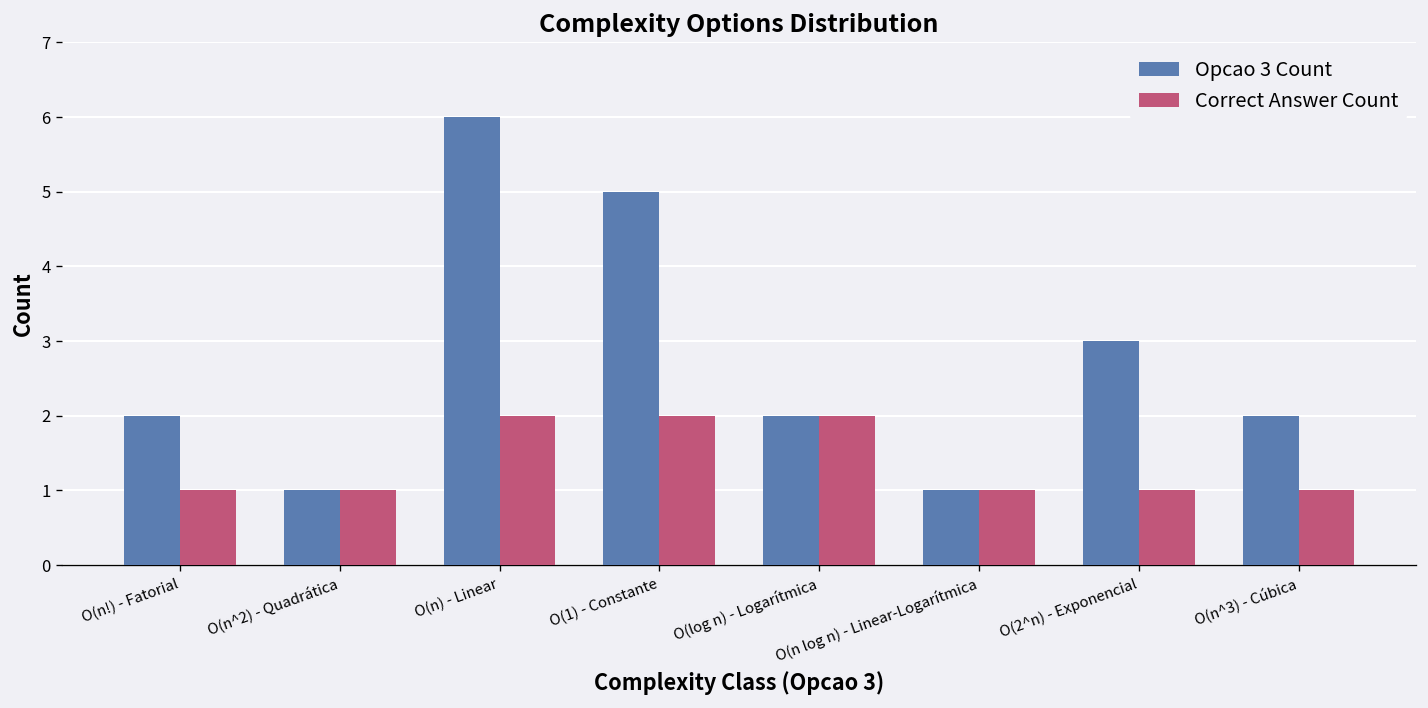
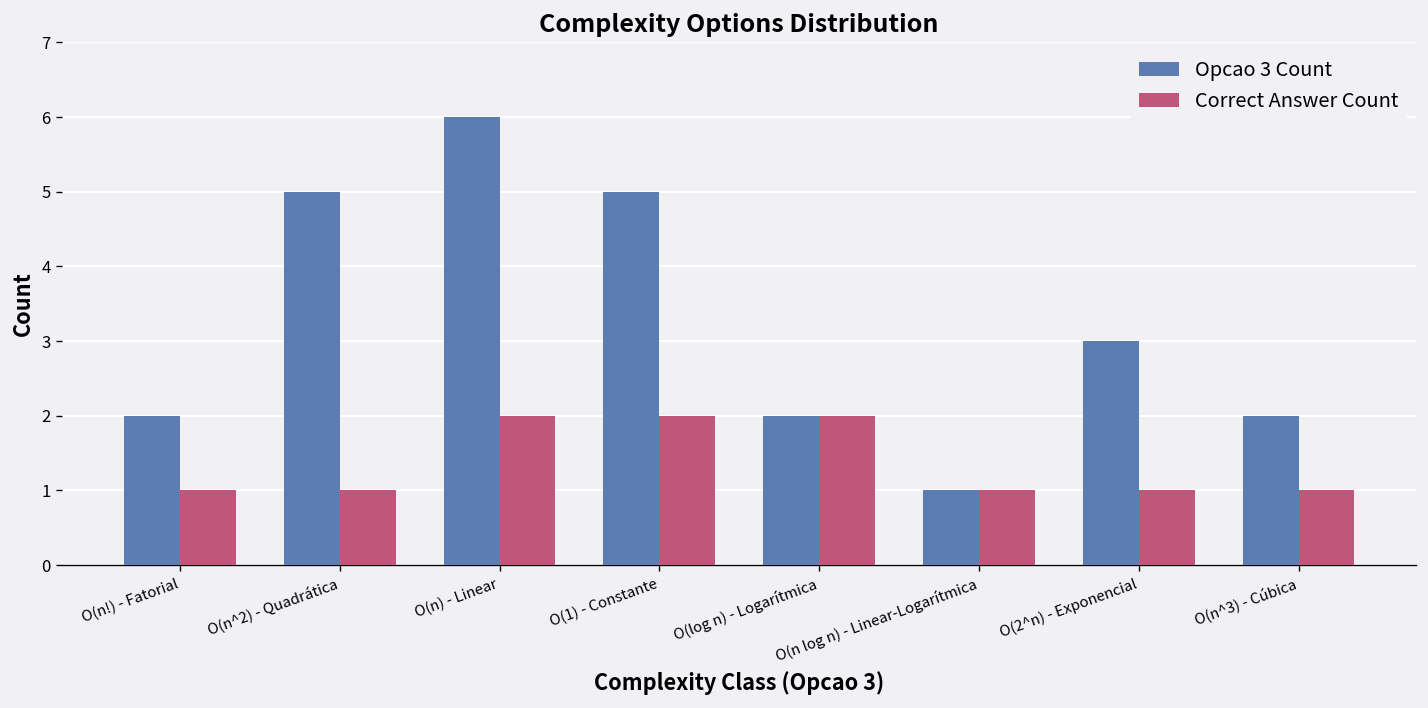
  {
    "Opcao 3 Count": {
      "O(n!) - Fatorial": 2,
-     "O(n^2) - Quadrática": 1,
+     "O(n^2) - Quadrática": 5,
      "O(n) - Linear": 6,
      "O(1) - Constante": 5,
      "O(log n) - Logarítmica": 2,
      "O(n log n) - Linear-Logarítmica": 1,
      "O(2^n) - Exponencial": 3,
      "O(n^3) - Cúbica": 2
    },
    "Correct Answer Count": {
      "O(n!) - Fatorial": 1,
      "O(n^2) - Quadrática": 1,
      "O(n) - Linear": 2,
      "O(1) - Constante": 2,
      "O(log n) - Logarítmica": 2,
      "O(n log n) - Linear-Logarítmica": 1,
      "O(2^n) - Exponencial": 1,
      "O(n^3) - Cúbica": 1
    }
  }
